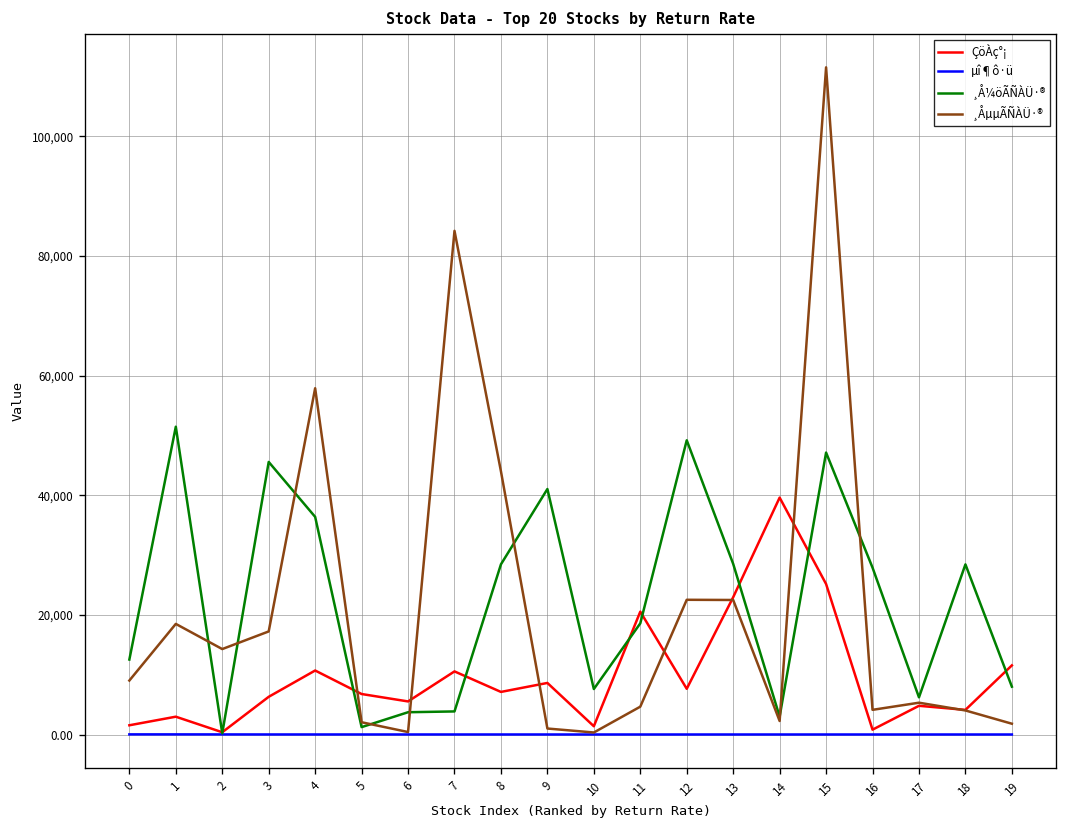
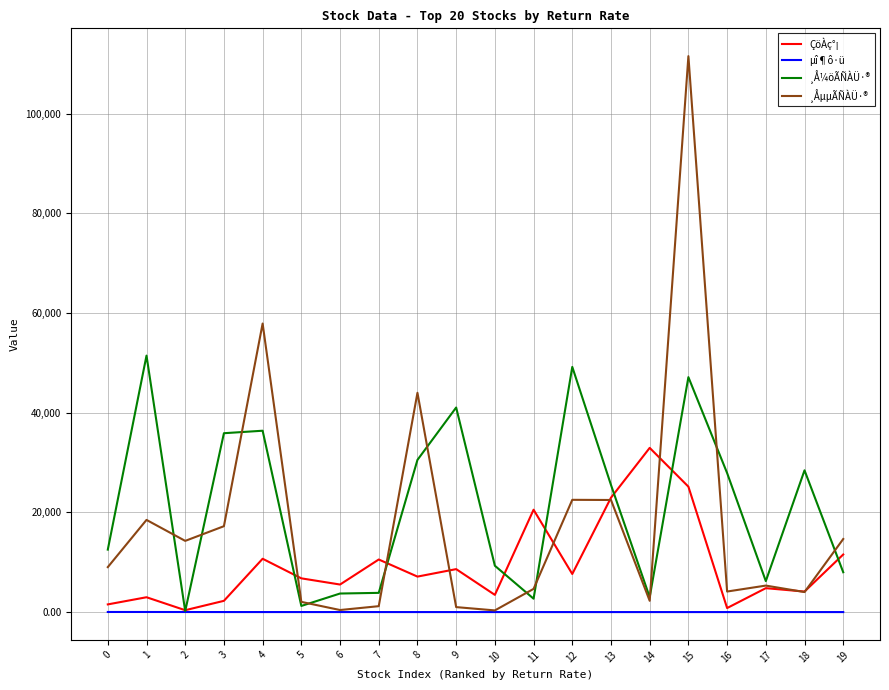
  {
    "ÇöÀç°¡": {
      "0": "2,000",
      "1": "3,000",
-     "3": "6,000",
+     "3": "2,000",
      "4": "11,000",
      "5": "7,000",
      "6": "6,000",
      "7": "11,000",
      "8": "7,000",
      "9": "9,000",
-     "10": "1,000",
+     "10": "3,000",
      "11": "21,000",
      "12": "8,000",
-     "14": "40,000",
+     "14": "33,000",
      "15": "25,000",
      "16": "1,000",
      "17": "5,000",
      "19": "12,000"
    },
    "µî¶ô·ü": {
      "0": "0",
      "1": "0",
      "3": "0",
      "4": "0",
      "5": "0",
      "7": "0",
      "8": "0",
      "9": "0",
      "11": "0",
      "12": "0",
      "13": "0",
      "14": "0",
      "15": "0",
      "16": "0",
      "17": "0",
      "18": "0",
      "19": "0"
    },
    "¸Å¼öÃÑÀÜ·®": {
      "0": "13,000",
      "1": "51,000",
-     "3": "46,000",
+     "3": "36,000",
      "4": "36,000",
      "5": "1,000",
      "6": "4,000",
      "7": "4,000",
-     "8": "28,000",
+     "8": "31,000",
      "9": "41,000",
-     "10": "8,000",
-     "11": "19,000",
+     "10": "9,000",
+     "11": "3,000",
      "12": "49,000",
-     "13": "29,000",
+     "13": "26,000",
      "14": "3,000",
      "15": "47,000",
      "16": "28,000",
      "17": "6,000",
      "18": "28,000",
      "19": "8,000"
    },
    "¸ÅµµÃÑÀÜ·®": {
      "0": "9,000",
      "1": "18,000",
      "2": "14,000",
      "3": "17,000",
      "4": "58,000",
      "5": "2,000",
-     "7": "84,000",
+     "7": "1,000",
      "8": "44,000",
      "9": "1,000",
      "11": "5,000",
      "12": "23,000",
      "14": "2,000",
      "15": "112,000",
      "16": "4,000",
      "17": "5,000",
-     "19": "2,000"
+     "19": "15,000"
    }
  }
